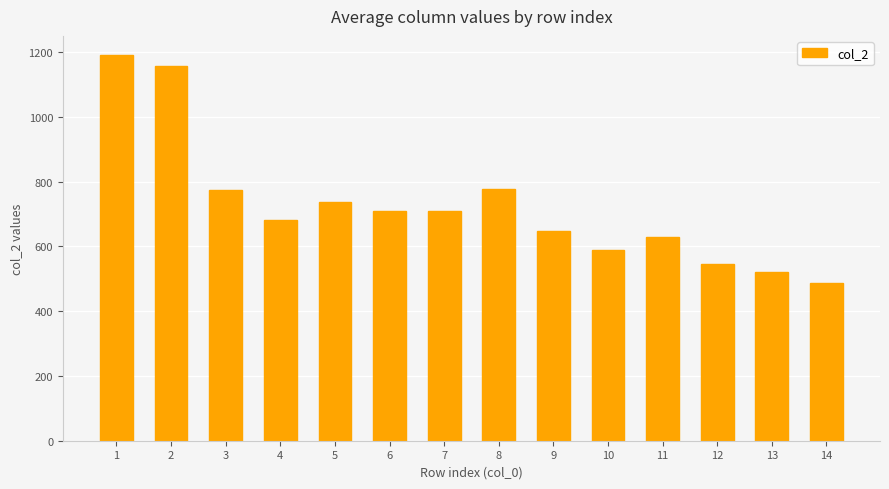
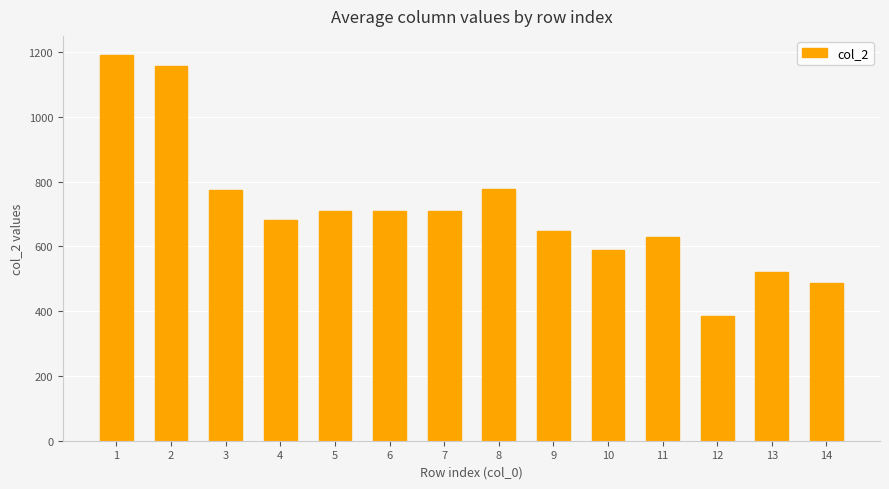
  {
    "1": 1190,
    "2": 1160,
    "3": 770,
    "4": 680,
-   "5": 740,
+   "5": 710,
    "6": 710,
    "7": 710,
    "8": 780,
    "9": 650,
    "10": 590,
    "11": 630,
-   "12": 550,
+   "12": 390,
    "13": 520,
    "14": 490
  }
